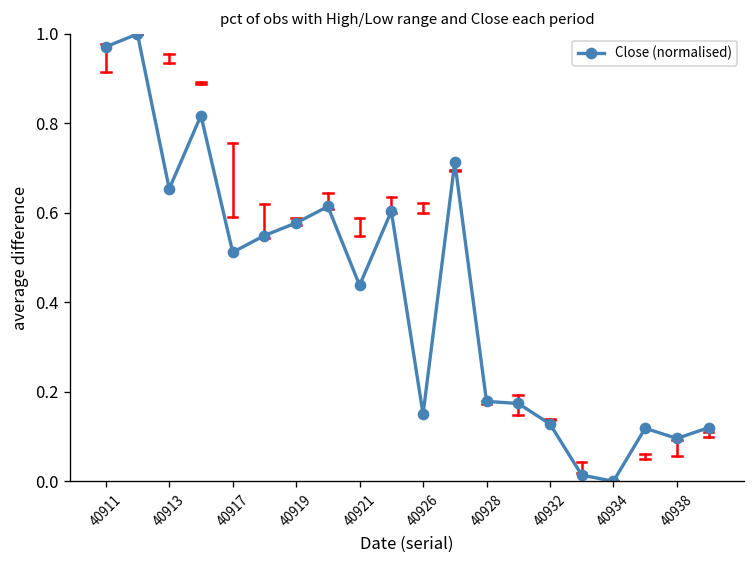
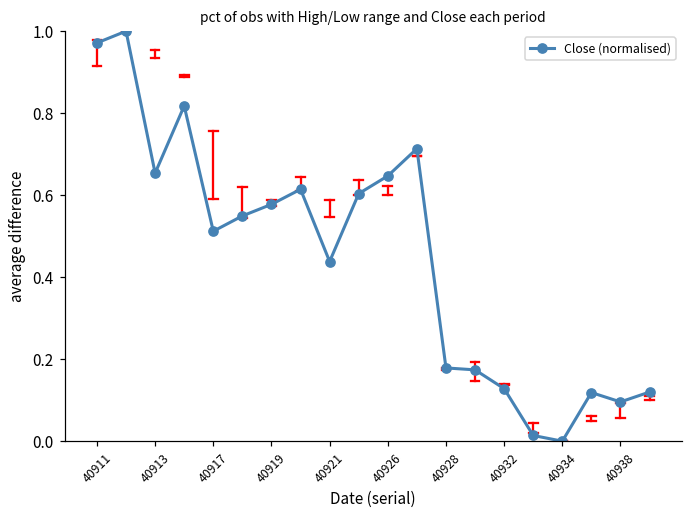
  {
    "Close (normalised)": {
      "40913": 0.65,
      "40917": 0.51,
      "40921": 0.44,
-     "40926": 0.15,
+     "40926": 0.65,
      "40932": 0.13
    }
  }
